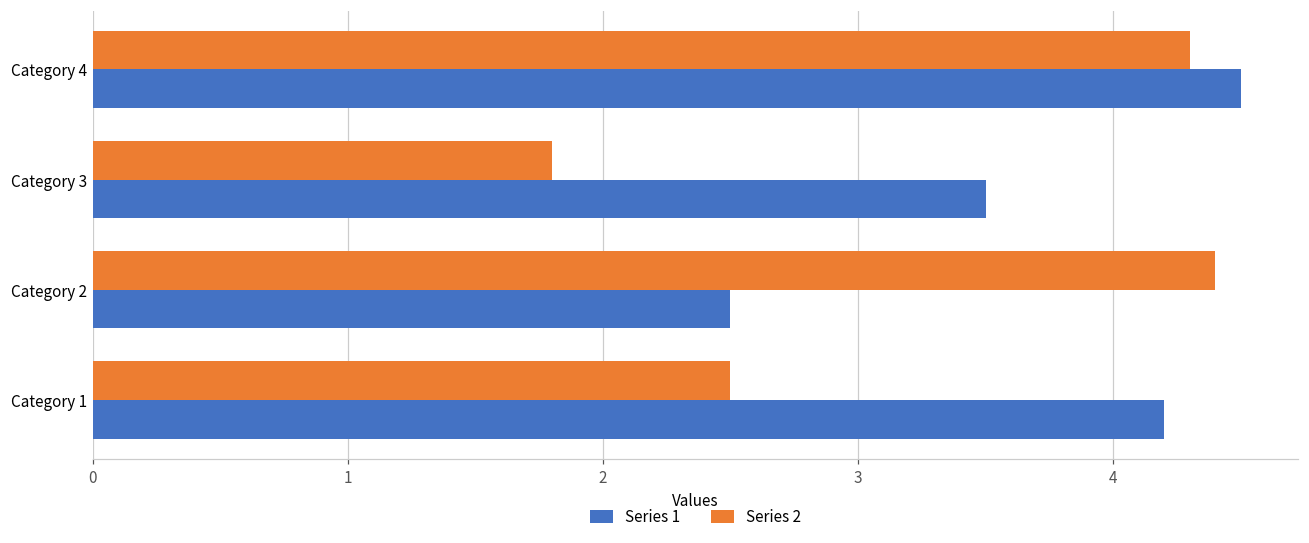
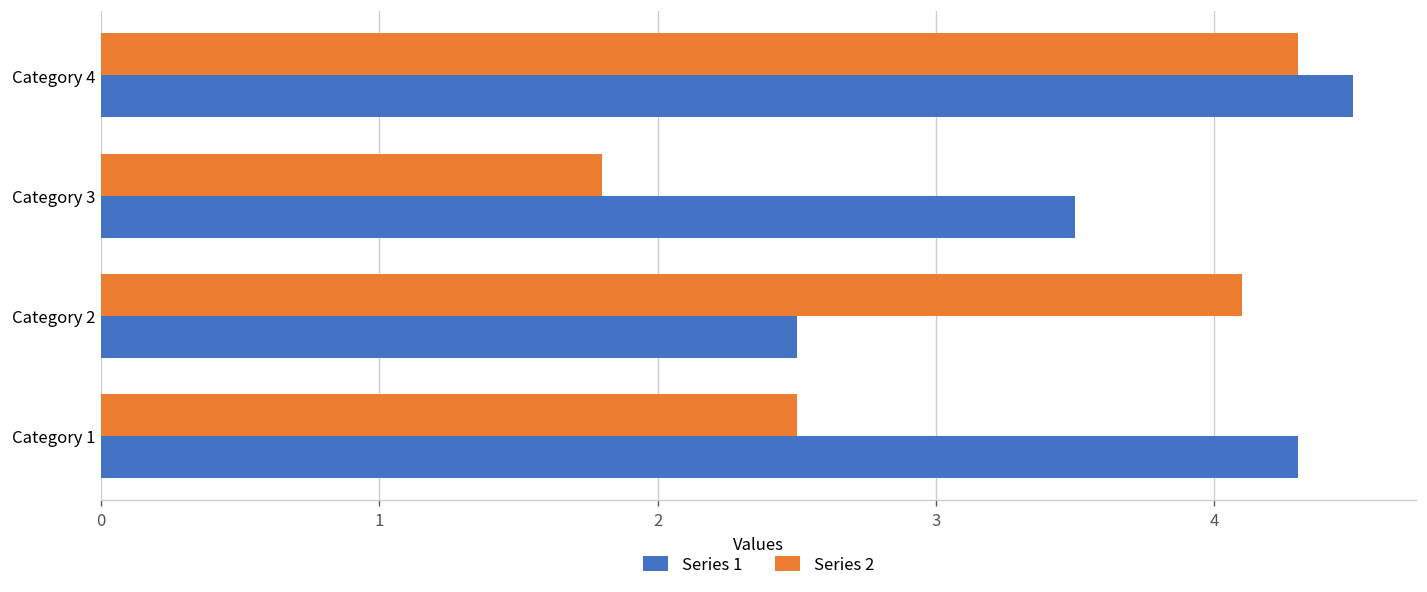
  {
    "Series 1": {
      "Category 4": 4.5,
      "Category 3": 3.5,
      "Category 2": 2.5,
-     "Category 1": 4.2
+     "Category 1": 4.3
    },
    "Series 2": {
      "Category 4": 4.3,
      "Category 3": 1.8,
-     "Category 2": 4.4,
+     "Category 2": 4.1,
      "Category 1": 2.5
    }
  }
